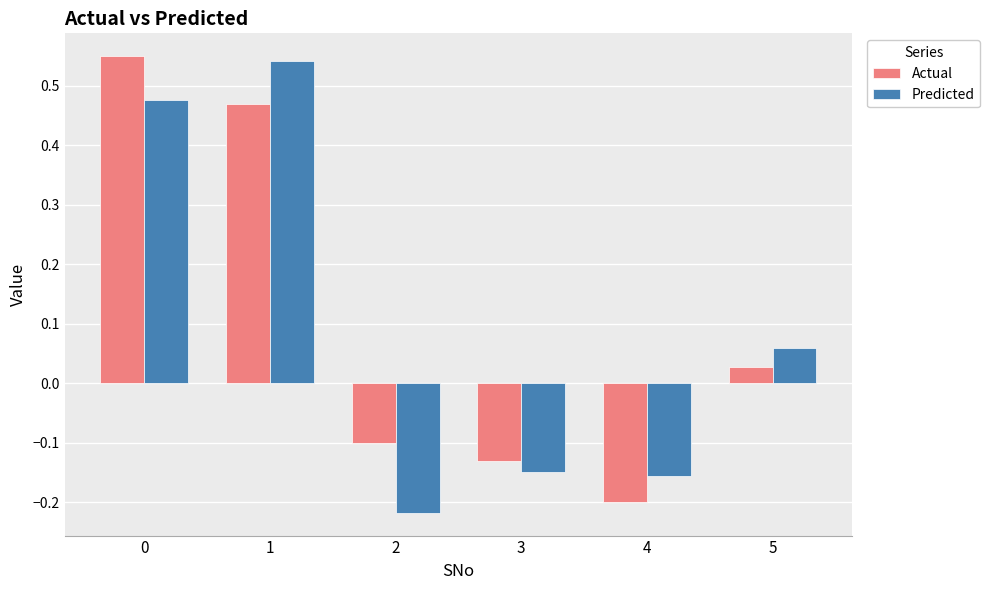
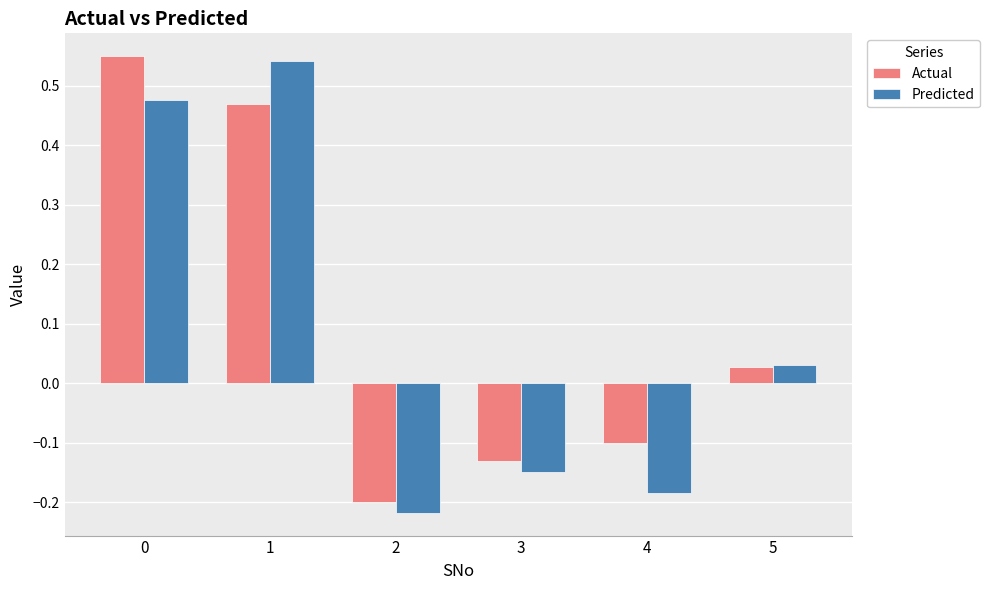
  {
    "Actual": {
      "0": 0.55,
      "1": 0.47,
-     "2": -0.1,
+     "2": -0.2,
      "3": -0.13,
-     "4": -0.2,
+     "4": -0.1,
      "5": 0.03
    },
    "Predicted": {
      "0": 0.48,
      "1": 0.54,
      "2": -0.22,
      "3": -0.15,
-     "4": -0.16,
-     "5": 0.06
+     "4": -0.18,
+     "5": 0.03
    }
  }
